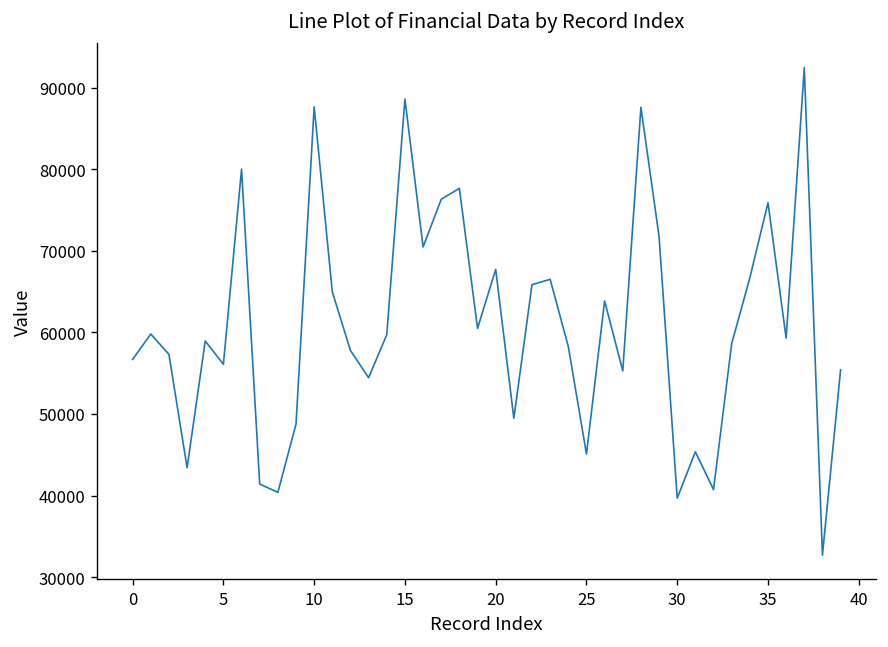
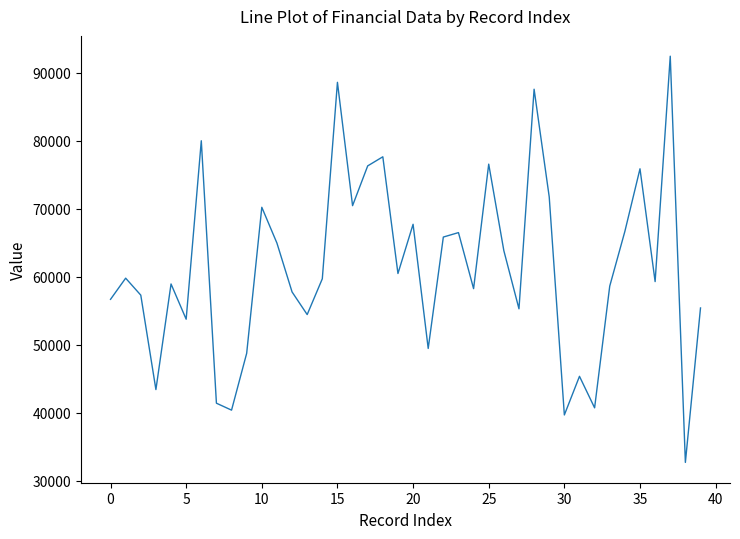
  {
    "0": 57000,
-   "5": 56000,
-   "10": 88000,
+   "5": 54000,
+   "10": 70000,
    "15": 89000,
    "20": 68000,
-   "25": 45000,
+   "25": 77000,
    "30": 40000,
    "35": 76000
  }
